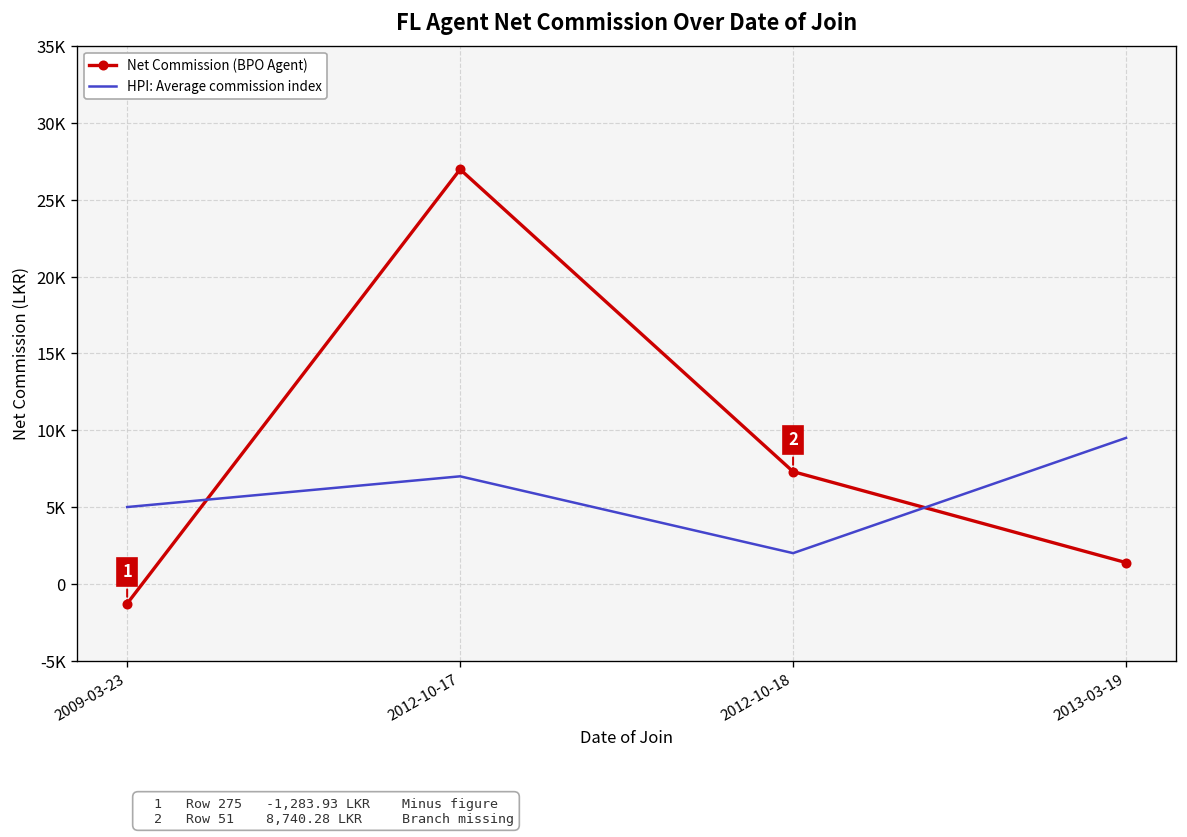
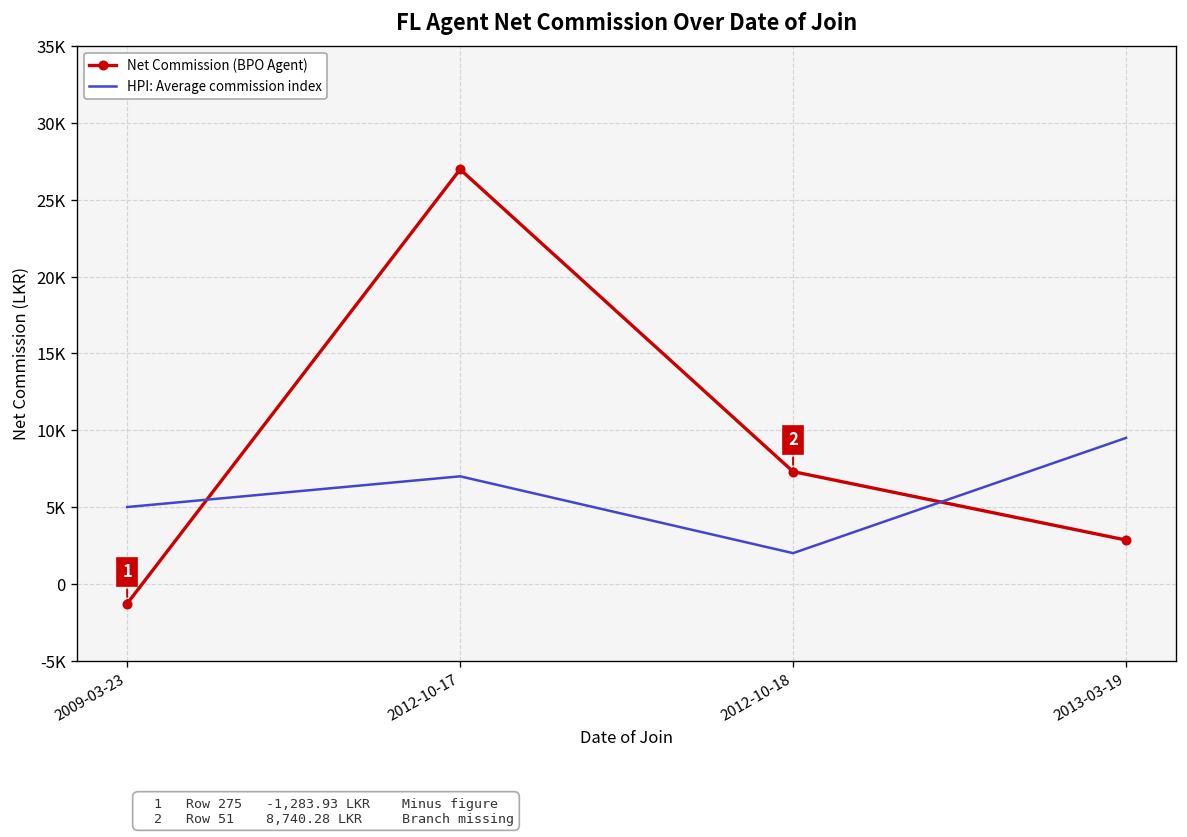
  {
    "Net Commission (BPO Agent)": {
      "2012-10-17": 27000,
-     "2013-03-19": 1400
+     "2013-03-19": 2900
    },
    "HPI: Average commission index": {
      "2009-03-23": 5000,
      "2012-10-17": 7000,
      "2012-10-18": 2000,
      "2013-03-19": 9500
    }
  }
